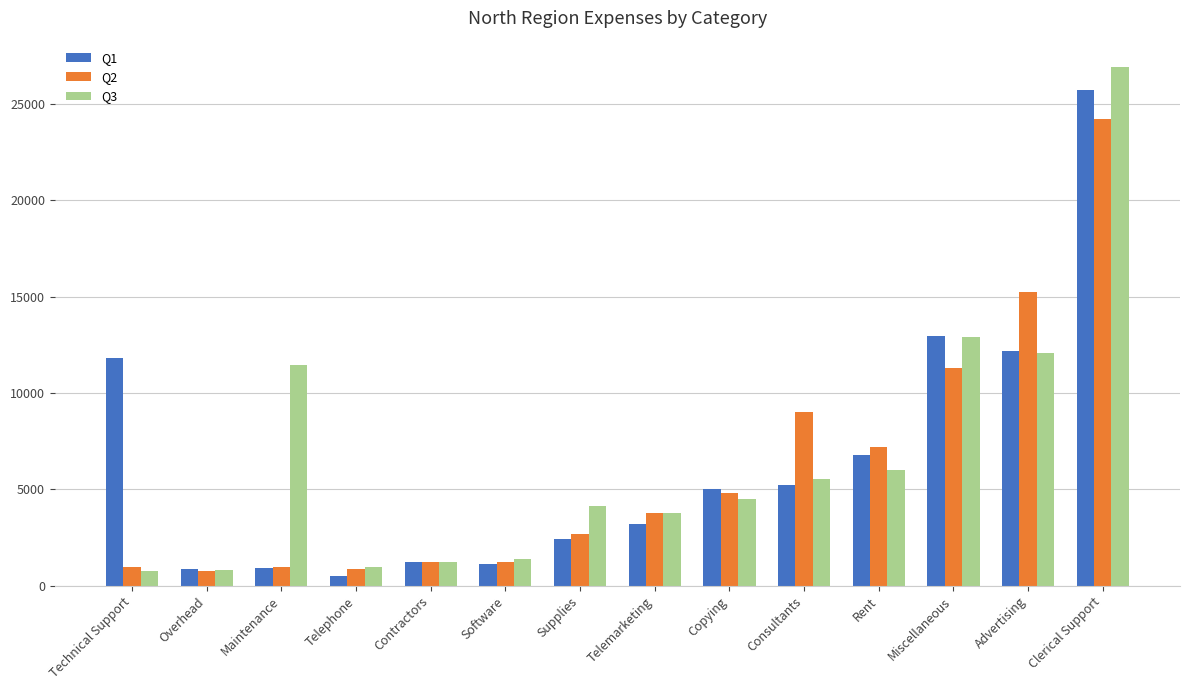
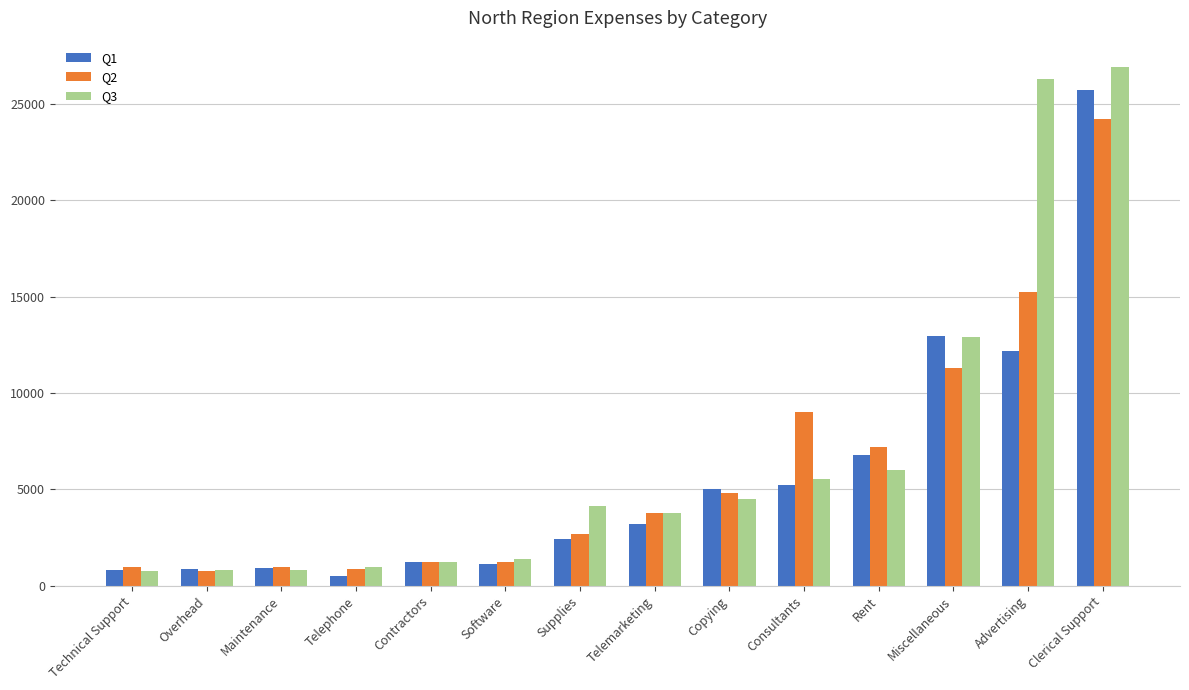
  {
    "Q1": {
-     "Technical Support": 11800,
+     "Technical Support": 800,
      "Overhead": 900,
      "Maintenance": 900,
      "Telephone": 500,
      "Contractors": 1300,
      "Software": 1200,
      "Supplies": 2400,
      "Telemarketing": 3200,
      "Copying": 5000,
      "Consultants": 5300,
      "Rent": 6800,
      "Miscellaneous": 12900,
      "Advertising": 12200,
      "Clerical Support": 25700
    },
    "Q2": {
      "Technical Support": 1000,
      "Overhead": 800,
      "Maintenance": 1000,
      "Telephone": 900,
      "Contractors": 1300,
      "Software": 1300,
      "Supplies": 2700,
      "Telemarketing": 3800,
      "Copying": 4800,
      "Consultants": 9000,
      "Rent": 7200,
      "Miscellaneous": 11300,
      "Advertising": 15300,
      "Clerical Support": 24200
    },
    "Q3": {
      "Technical Support": 800,
      "Overhead": 800,
-     "Maintenance": 11500,
+     "Maintenance": 800,
      "Telephone": 1000,
      "Contractors": 1300,
      "Software": 1400,
      "Supplies": 4100,
      "Telemarketing": 3800,
      "Copying": 4500,
      "Consultants": 5500,
      "Rent": 6000,
      "Miscellaneous": 12900,
-     "Advertising": 12100,
+     "Advertising": 26300,
      "Clerical Support": 26900
    }
  }
